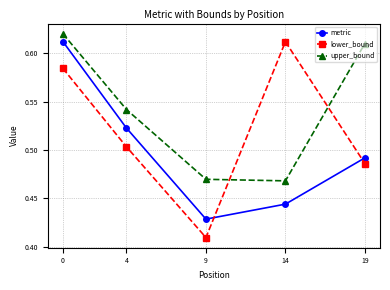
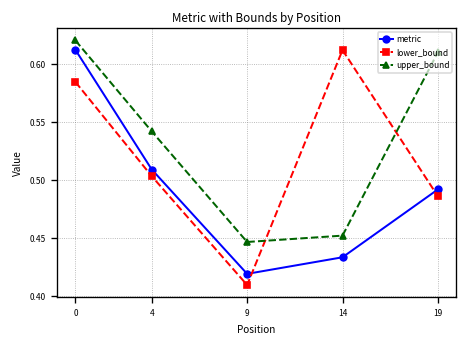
  {
    "metric": {
      "0": 0.61,
-     "4": 0.52,
-     "9": 0.43,
-     "14": 0.44,
+     "4": 0.51,
+     "9": 0.42,
+     "14": 0.43,
      "19": 0.49
    },
    "lower_bound": {
      "0": 0.58,
      "4": 0.50,
      "9": 0.41,
      "14": 0.61,
      "19": 0.49
    },
    "upper_bound": {
      "0": 0.62,
      "4": 0.54,
-     "9": 0.47,
-     "14": 0.47
+     "9": 0.45,
+     "14": 0.45
    }
  }
